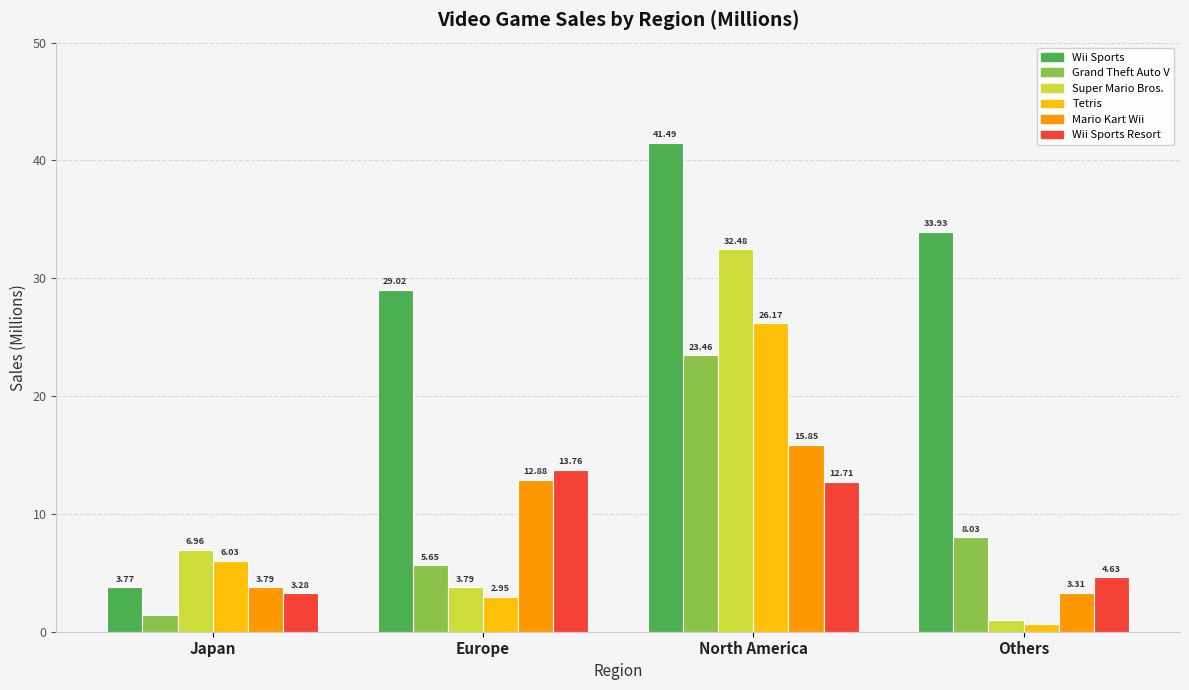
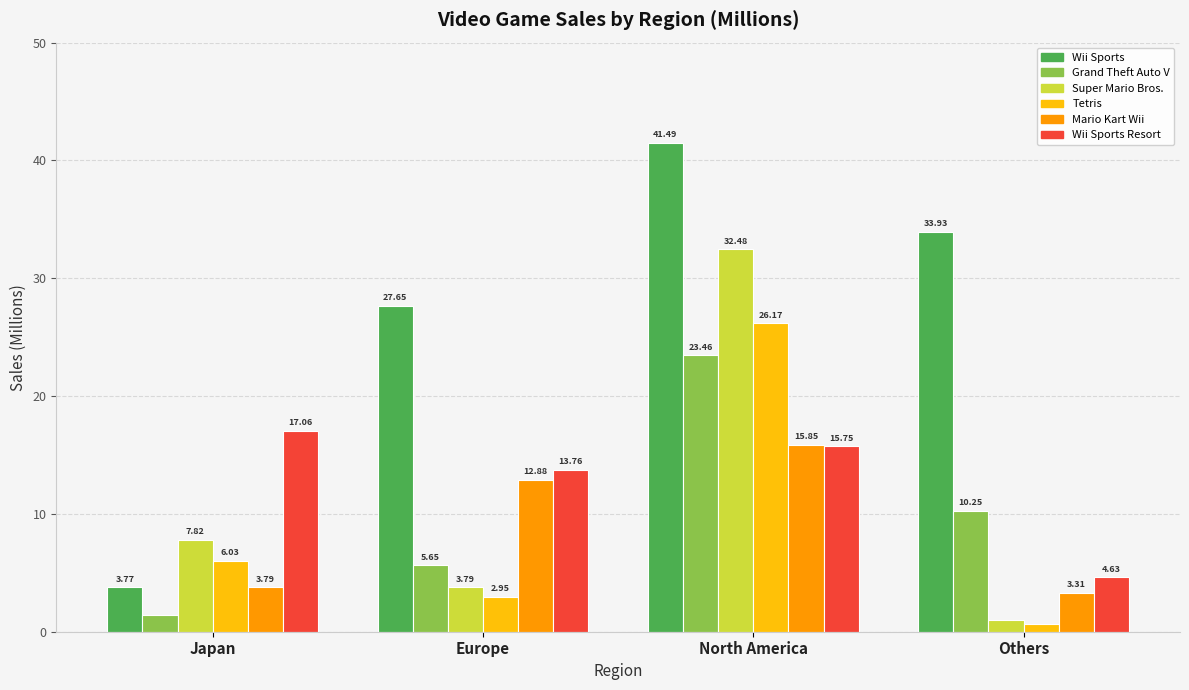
  {
    "Wii Sports": {
      "Japan": 3.77,
-     "Europe": 29.02,
+     "Europe": 27.65,
      "North America": 41.49,
      "Others": 33.93
    },
    "Grand Theft Auto V": {
      "Europe": 5.65,
      "North America": 23.46,
-     "Others": 8.03
+     "Others": 10.25
    },
    "Super Mario Bros.": {
-     "Japan": 6.96,
+     "Japan": 7.82,
      "Europe": 3.79,
      "North America": 32.48
    },
    "Wii Sports Resort": {
-     "Japan": 3.28,
+     "Japan": 17.06,
      "Europe": 13.76,
-     "North America": 12.71,
+     "North America": 15.75,
      "Others": 4.63
    }
  }
